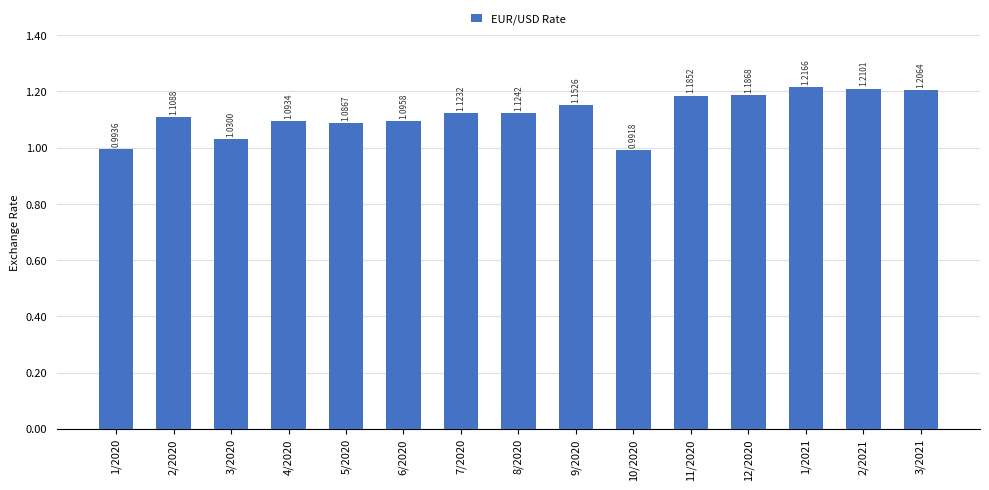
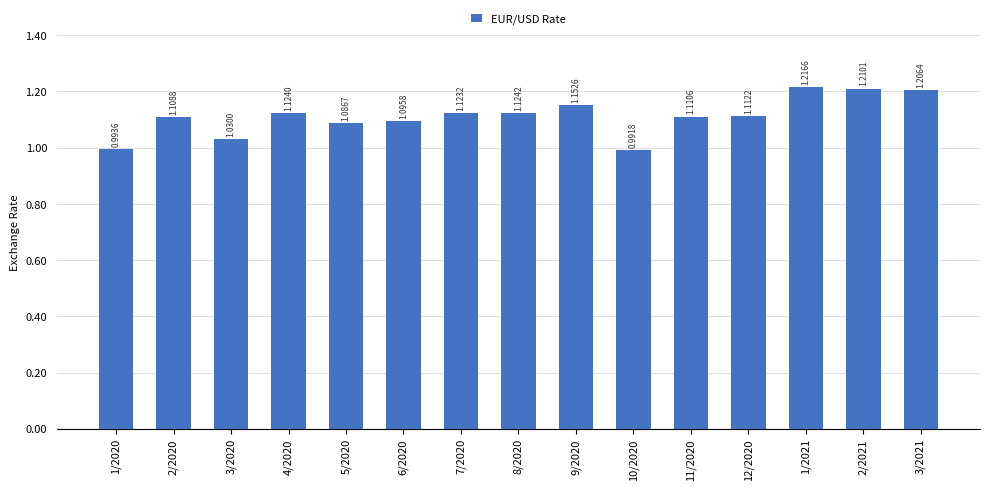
  {
    "1/2020": 0.9936,
    "2/2020": 1.1088,
    "3/2020": 1.0300,
-   "4/2020": 1.0934,
+   "4/2020": 1.1240,
    "5/2020": 1.0867,
    "6/2020": 1.0958,
    "7/2020": 1.1232,
    "8/2020": 1.1242,
    "9/2020": 1.1526,
    "10/2020": 0.9918,
-   "11/2020": 1.1852,
-   "12/2020": 1.1868,
+   "11/2020": 1.1106,
+   "12/2020": 1.1122,
    "1/2021": 1.2166,
    "2/2021": 1.2101,
    "3/2021": 1.2064
  }
